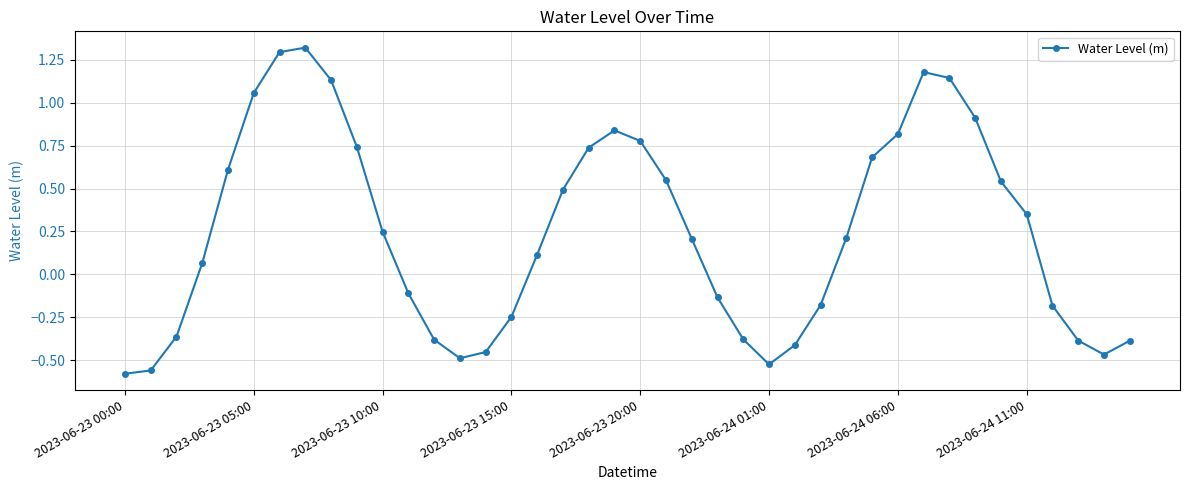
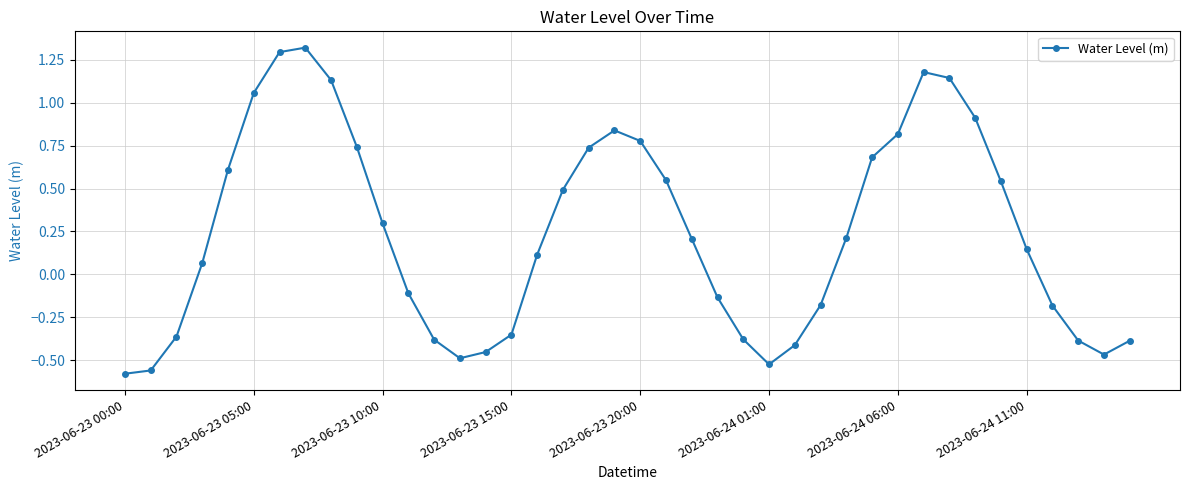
  {
    "2023-06-23 00:00": -0.58,
    "2023-06-23 05:00": 1.06,
-   "2023-06-23 10:00": 0.25,
-   "2023-06-23 15:00": -0.25,
+   "2023-06-23 10:00": 0.30,
+   "2023-06-23 15:00": -0.35,
    "2023-06-23 20:00": 0.78,
    "2023-06-24 01:00": -0.52,
    "2023-06-24 06:00": 0.82,
-   "2023-06-24 11:00": 0.35
+   "2023-06-24 11:00": 0.15
  }
